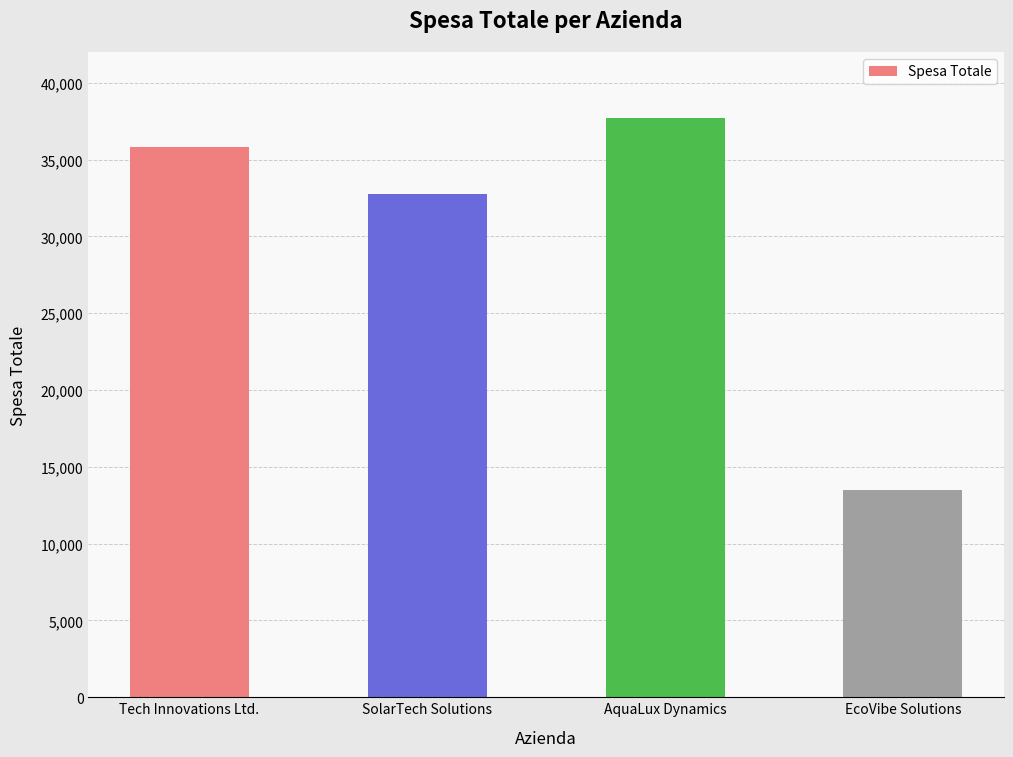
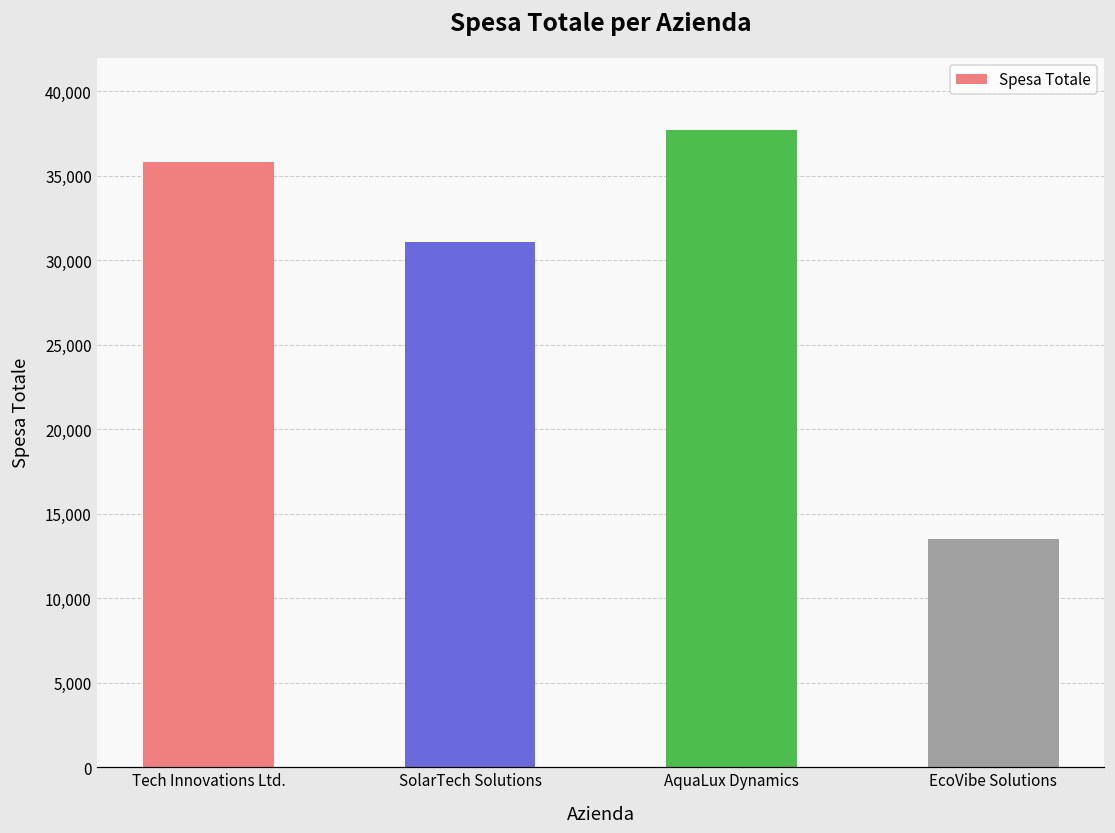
  {
    "Tech Innovations Ltd.": "35,800",
-   "SolarTech Solutions": "32,800",
+   "SolarTech Solutions": "31,100",
    "AquaLux Dynamics": "37,700",
    "EcoVibe Solutions": "13,500"
  }
